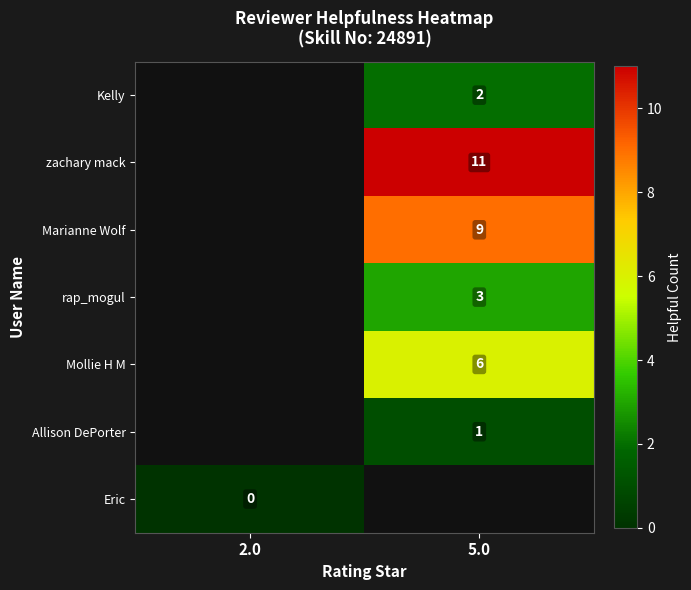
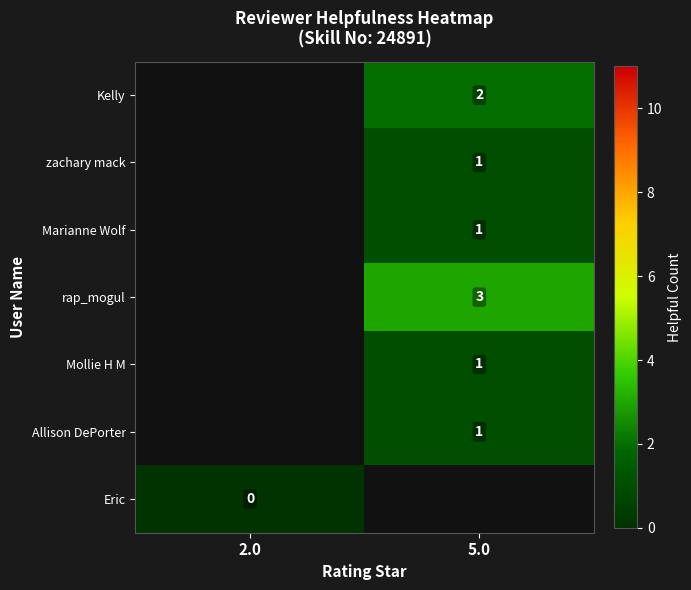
  {
    "zachary mack": {
-     "5.0": 11
+     "5.0": 1
    },
    "Marianne Wolf": {
-     "5.0": 9
+     "5.0": 1
    },
    "Mollie H M": {
-     "5.0": 6
+     "5.0": 1
    }
  }
